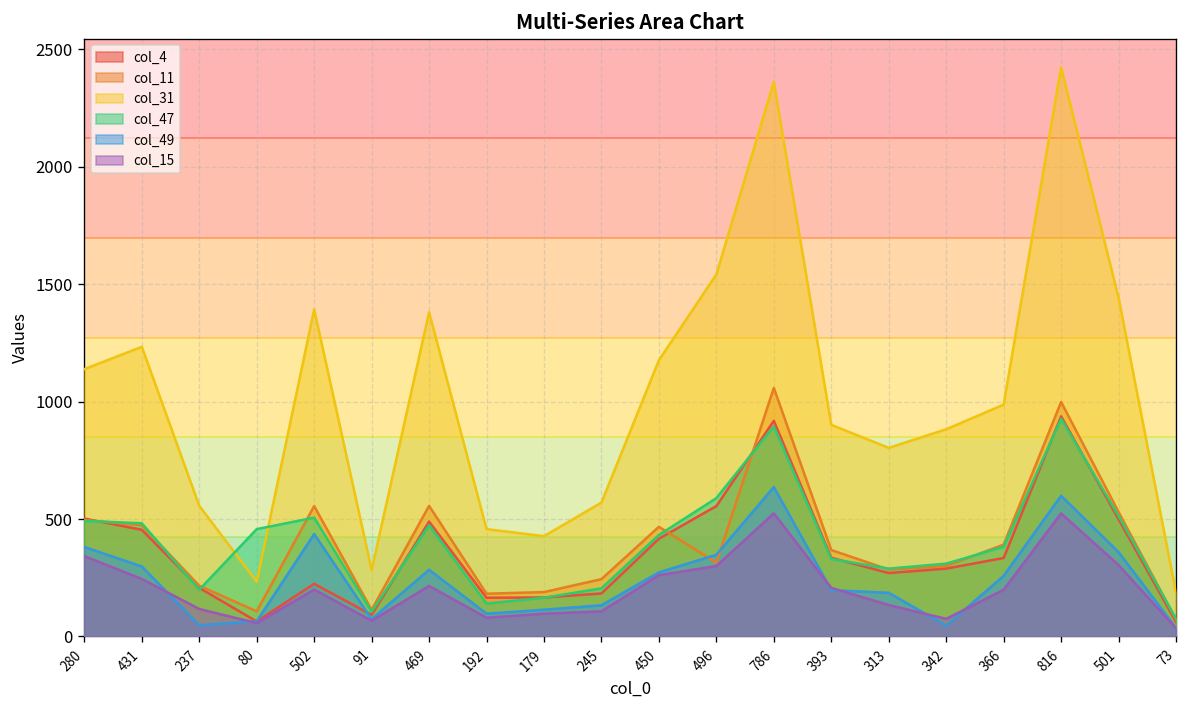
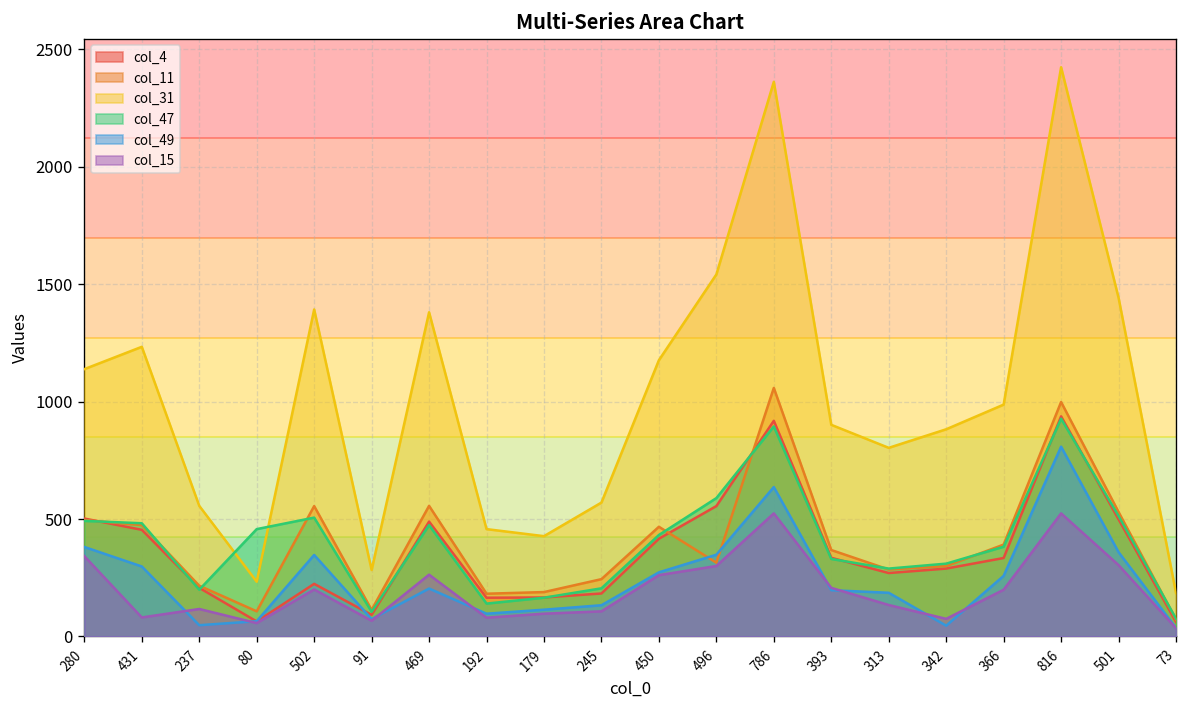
  {
    "col_47": {
      "80": 460,
      "502": 510,
      "469": 470,
      "192": 140,
      "245": 210,
      "450": 430,
      "496": 590,
      "786": 890,
      "501": 510
    },
    "col_49": {
      "280": 380,
      "431": 300,
      "237": 50,
-     "502": 440,
-     "469": 280,
+     "502": 350,
+     "469": 200,
      "192": 100,
      "179": 110,
      "245": 130,
      "496": 350,
      "786": 640,
      "313": 190,
      "342": 50,
      "366": 260,
-     "816": 600,
+     "816": 810,
      "501": 360
    },
    "col_15": {
      "280": 340,
-     "431": 250,
+     "431": 80,
      "237": 120,
      "502": 200,
-     "469": 220,
+     "469": 260,
      "192": 80,
      "179": 100,
      "245": 110,
      "496": 300,
      "786": 520,
      "313": 130,
      "342": 80,
      "366": 200,
      "816": 520,
      "501": 300
    }
  }
